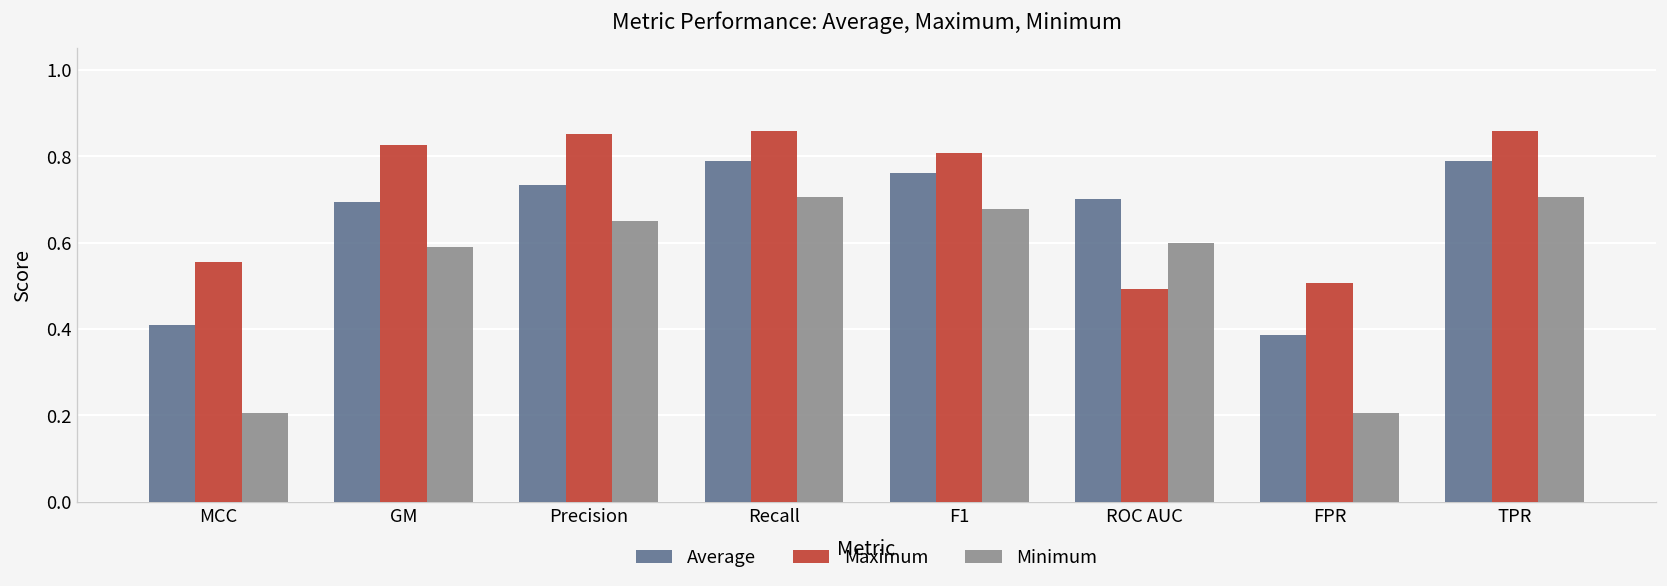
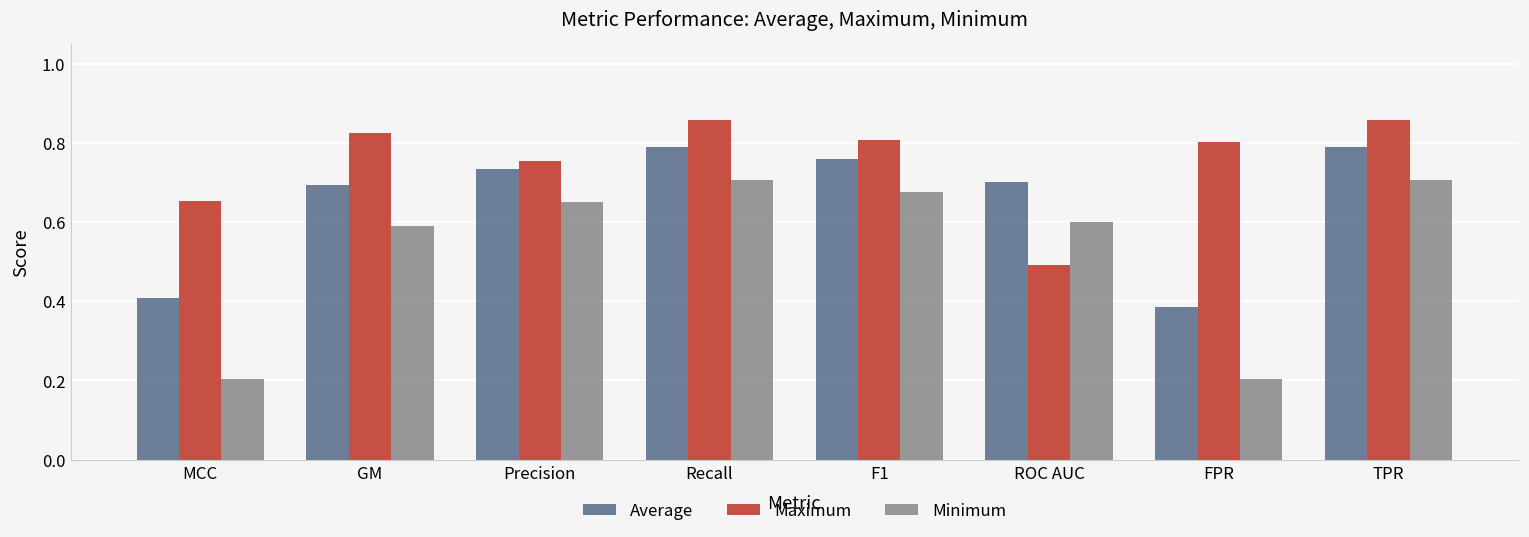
  {
    "Maximum": {
-     "MCC": 0.56,
+     "MCC": 0.65,
      "GM": 0.83,
-     "Precision": 0.85,
+     "Precision": 0.75,
      "Recall": 0.86,
      "F1": 0.81,
      "ROC AUC": 0.49,
-     "FPR": 0.51,
+     "FPR": 0.80,
      "TPR": 0.86
    }
  }
